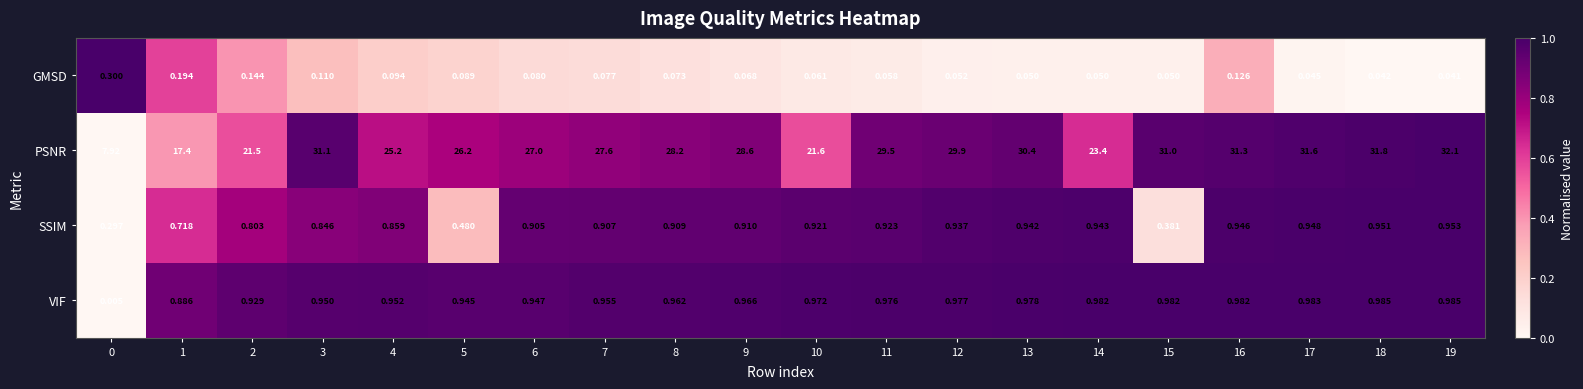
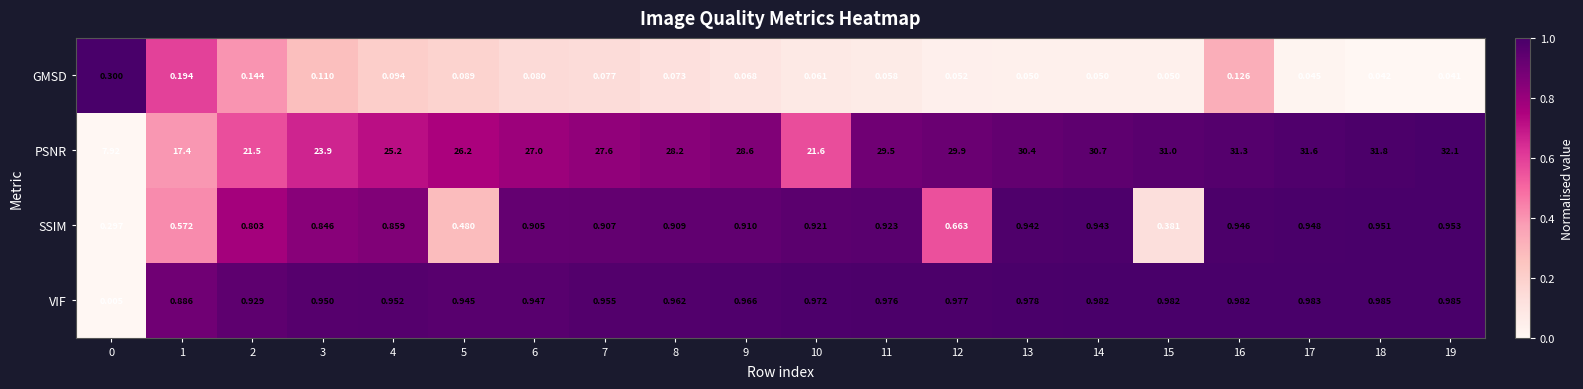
  {
    "GMSD": {
      "0": 0.300,
      "1": 0.194,
      "2": 0.144,
      "3": 0.110,
      "4": 0.094,
      "5": 0.089,
      "16": 0.126
    },
    "PSNR": {
      "1": 17.4,
      "2": 21.5,
-     "3": 31.1,
+     "3": 23.9,
      "4": 25.2,
      "5": 26.2,
      "6": 27.0,
      "7": 27.6,
      "8": 28.2,
      "9": 28.6,
      "10": 21.6,
      "11": 29.5,
      "12": 29.9,
      "13": 30.4,
-     "14": 23.4,
+     "14": 30.7,
      "15": 31.0,
      "16": 31.3,
      "17": 31.6,
      "18": 31.8,
      "19": 32.1
    },
    "SSIM": {
-     "1": 0.718,
+     "1": 0.572,
      "2": 0.803,
      "3": 0.846,
      "4": 0.859,
      "5": 0.480,
      "6": 0.905,
      "7": 0.907,
      "8": 0.909,
      "9": 0.910,
      "10": 0.921,
      "11": 0.923,
-     "12": 0.937,
+     "12": 0.663,
      "13": 0.942,
      "14": 0.943,
      "16": 0.946,
      "17": 0.948,
      "18": 0.951,
      "19": 0.953
    },
    "VIF": {
      "1": 0.886,
      "2": 0.929,
      "3": 0.950,
      "4": 0.952,
      "5": 0.945,
      "6": 0.947,
      "7": 0.955,
      "8": 0.962,
      "9": 0.966,
      "10": 0.972,
      "11": 0.976,
      "12": 0.977,
      "13": 0.978,
      "14": 0.982,
      "15": 0.982,
      "16": 0.982,
      "17": 0.983,
      "18": 0.985,
      "19": 0.985
    }
  }
